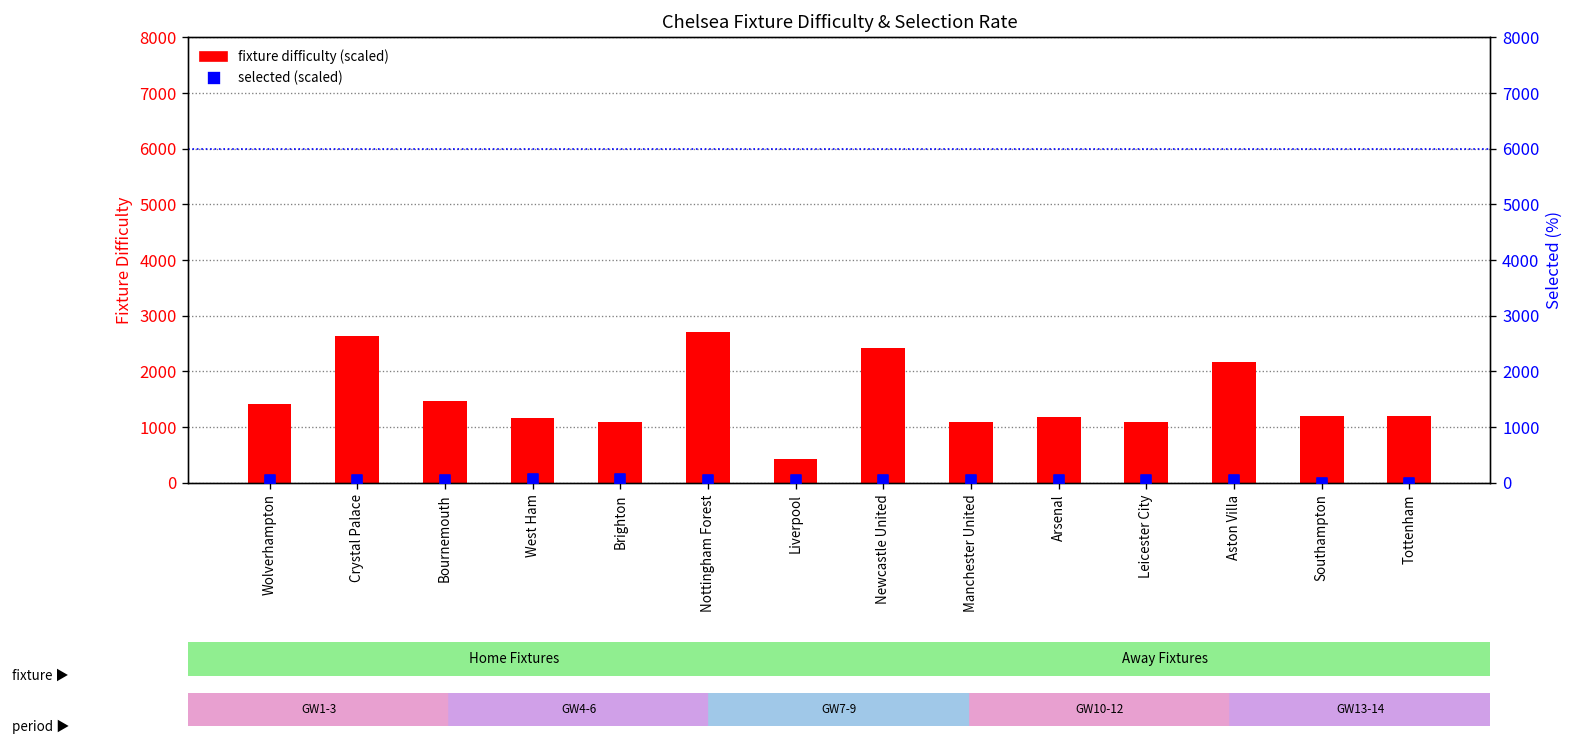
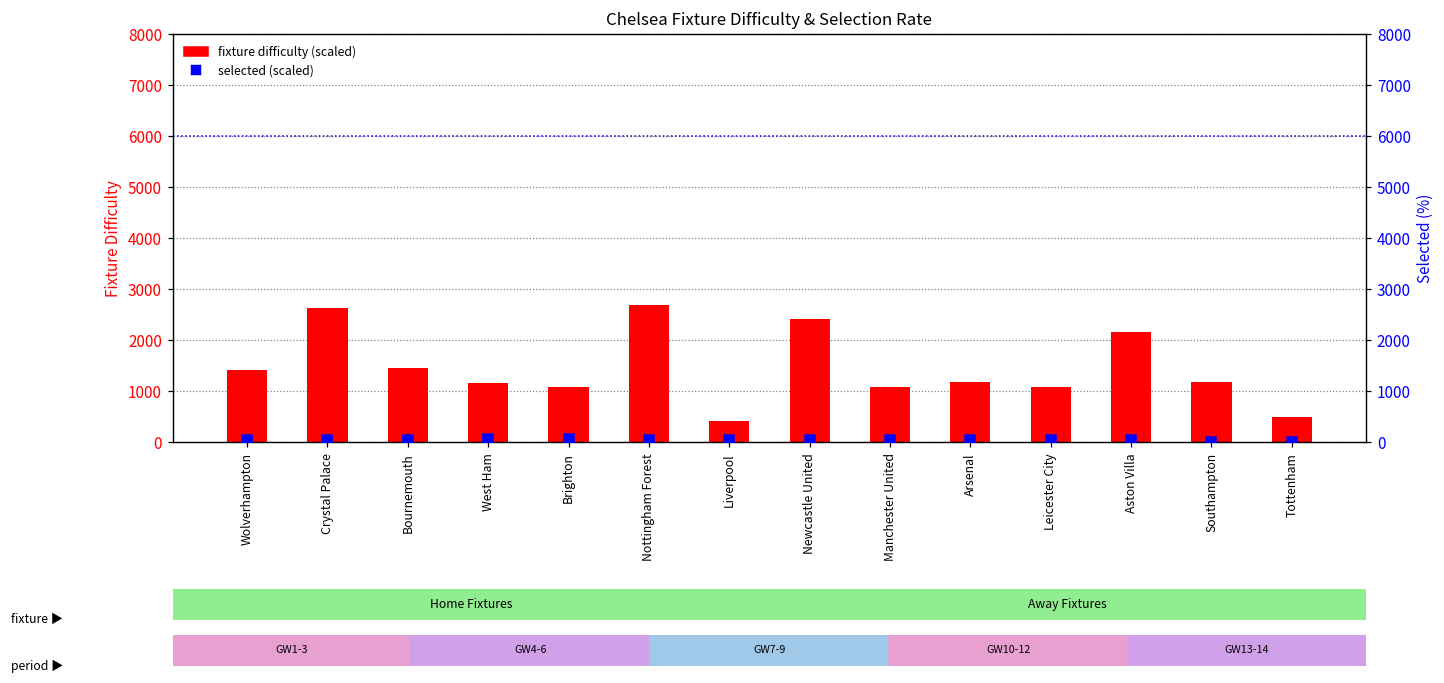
  {
    "fixture difficulty (scaled)": {
      "Wolverhampton": 1400,
      "Crystal Palace": 2600,
      "Bournemouth": 1500,
      "West Ham": 1200,
      "Brighton": 1100,
      "Nottingham Forest": 2700,
      "Liverpool": 400,
      "Newcastle United": 2400,
      "Manchester United": 1100,
      "Arsenal": 1200,
      "Leicester City": 1100,
      "Aston Villa": 2200,
      "Southampton": 1200,
-     "Tottenham": 1200
+     "Tottenham": 500
    }
  }
